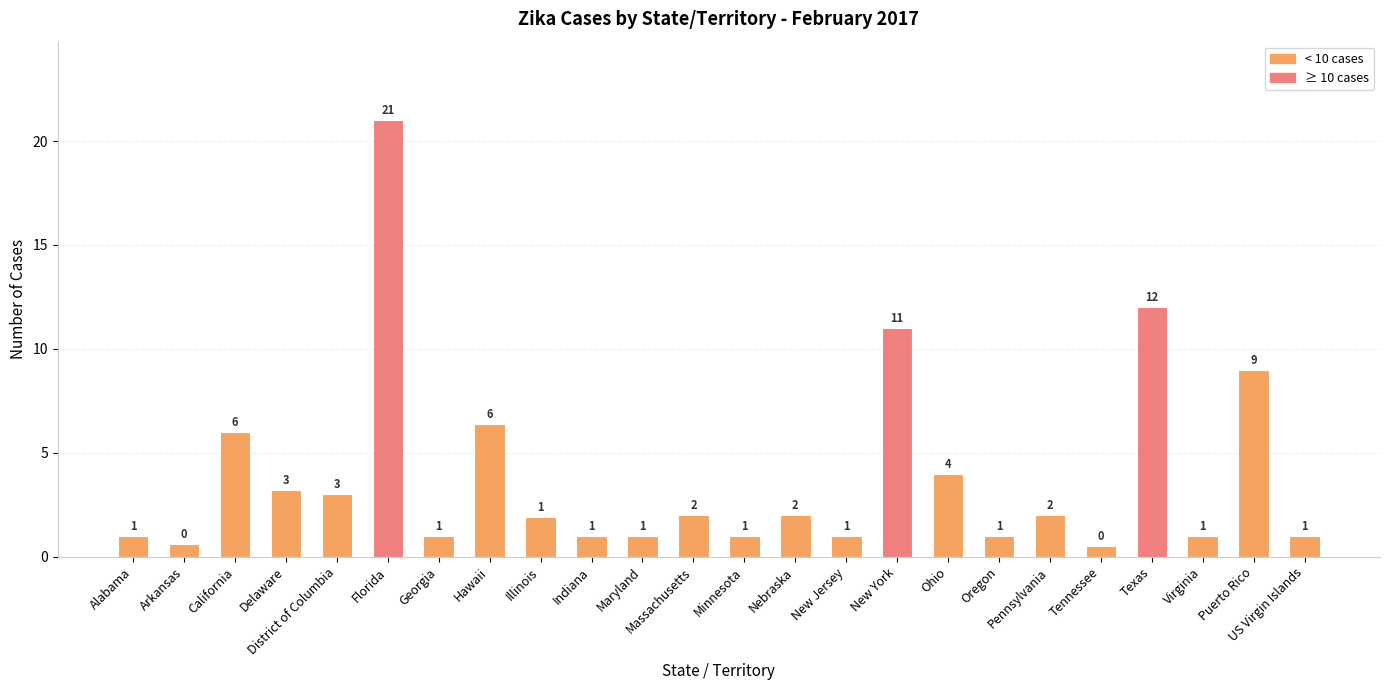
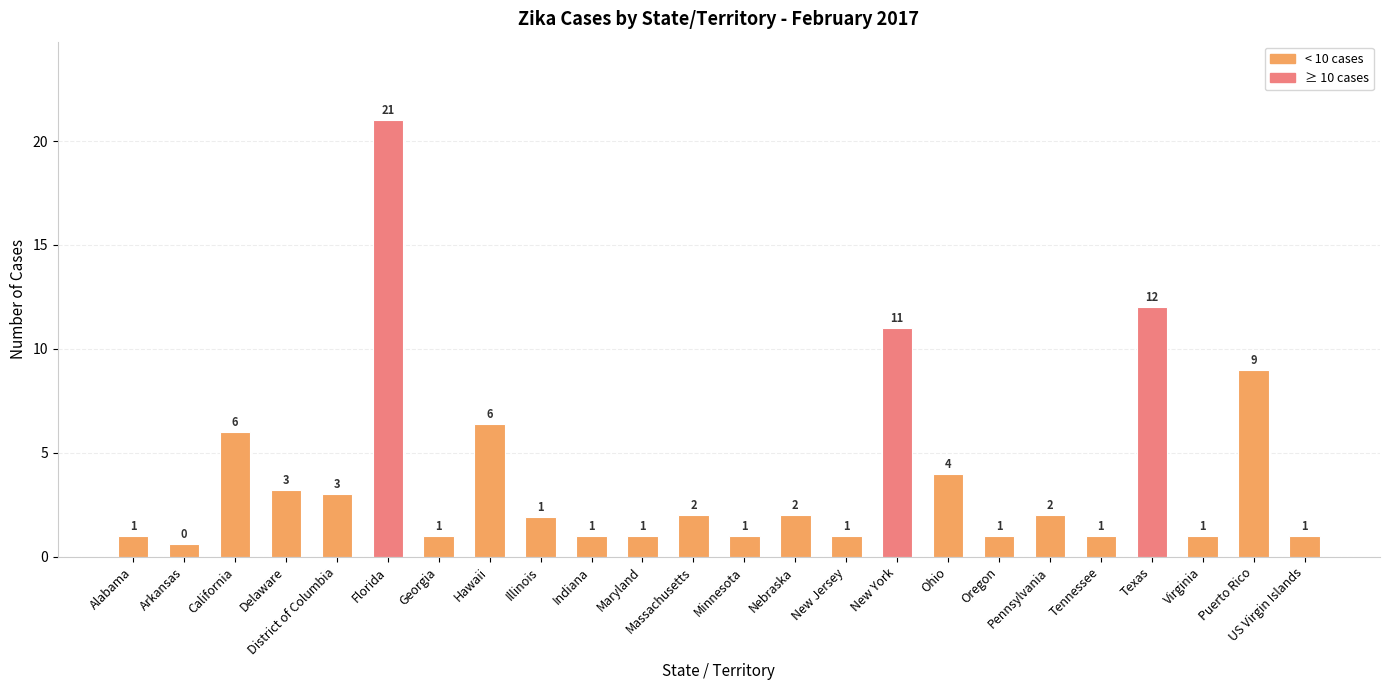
  {
    "Alabama": 1,
    "California": 6,
    "Delaware": 3,
    "District of Columbia": 3,
    "Florida": 21,
    "Georgia": 1,
    "Hawaii": 6,
    "Indiana": 1,
    "Maryland": 1,
    "Massachusetts": 2,
    "Minnesota": 1,
    "Nebraska": 2,
    "New Jersey": 1,
    "New York": 11,
    "Ohio": 4,
    "Oregon": 1,
    "Pennsylvania": 2,
-   "Tennessee": 0,
+   "Tennessee": 1,
    "Texas": 12,
    "Virginia": 1,
    "Puerto Rico": 9,
    "US Virgin Islands": 1
  }
